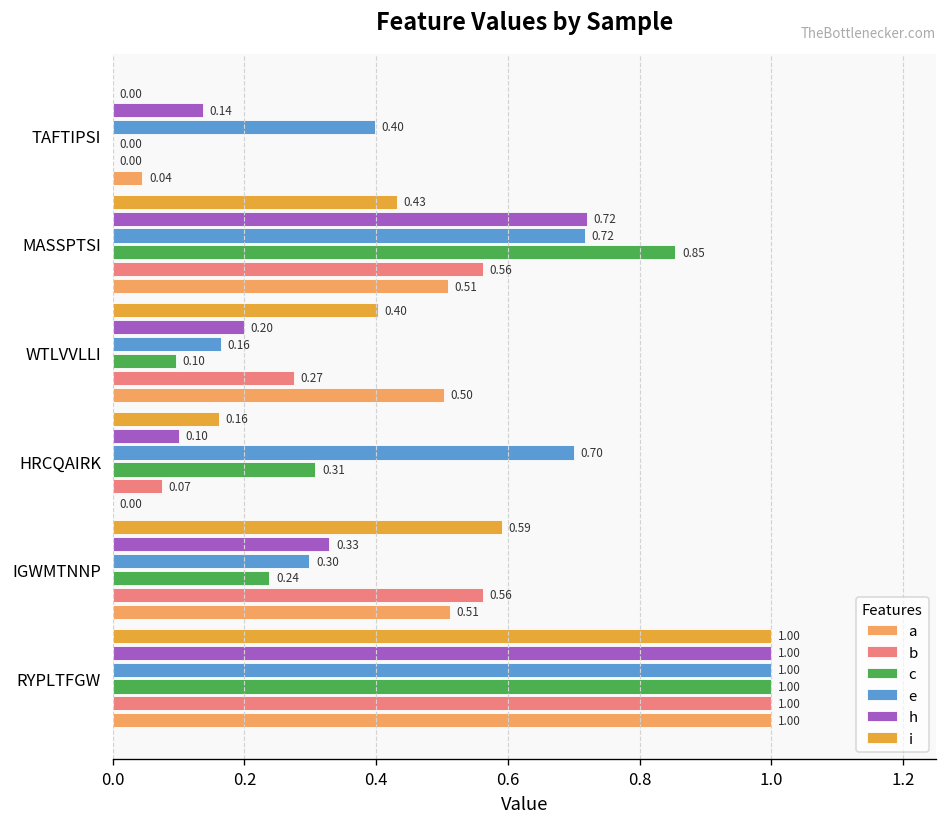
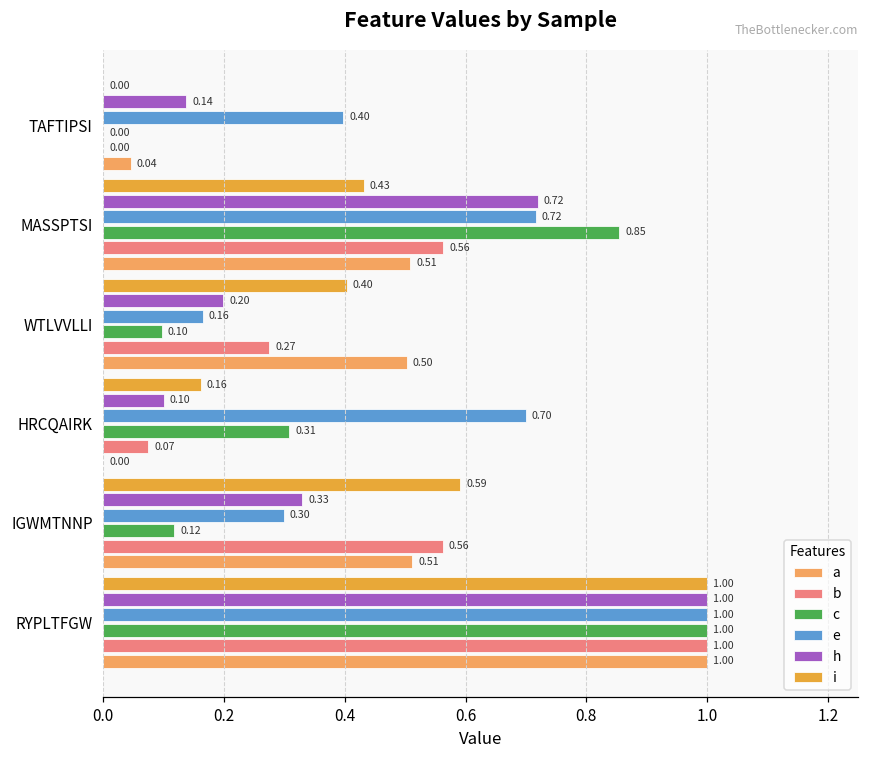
  {
    "c": {
      "TAFTIPSI": 0.00,
      "MASSPTSI": 0.85,
      "WTLVVLLI": 0.10,
      "HRCQAIRK": 0.31,
-     "IGWMTNNP": 0.24,
+     "IGWMTNNP": 0.12,
      "RYPLTFGW": 1.00
    },
    "e": {
      "TAFTIPSI": 0.40,
      "MASSPTSI": 0.72,
      "WTLVVLLI": 0.16,
      "HRCQAIRK": 0.70,
      "IGWMTNNP": 0.30,
      "RYPLTFGW": 1.00
    },
    "h": {
      "TAFTIPSI": 0.14,
      "MASSPTSI": 0.72,
      "WTLVVLLI": 0.20,
      "HRCQAIRK": 0.10,
      "IGWMTNNP": 0.33,
      "RYPLTFGW": 1.00
    }
  }
